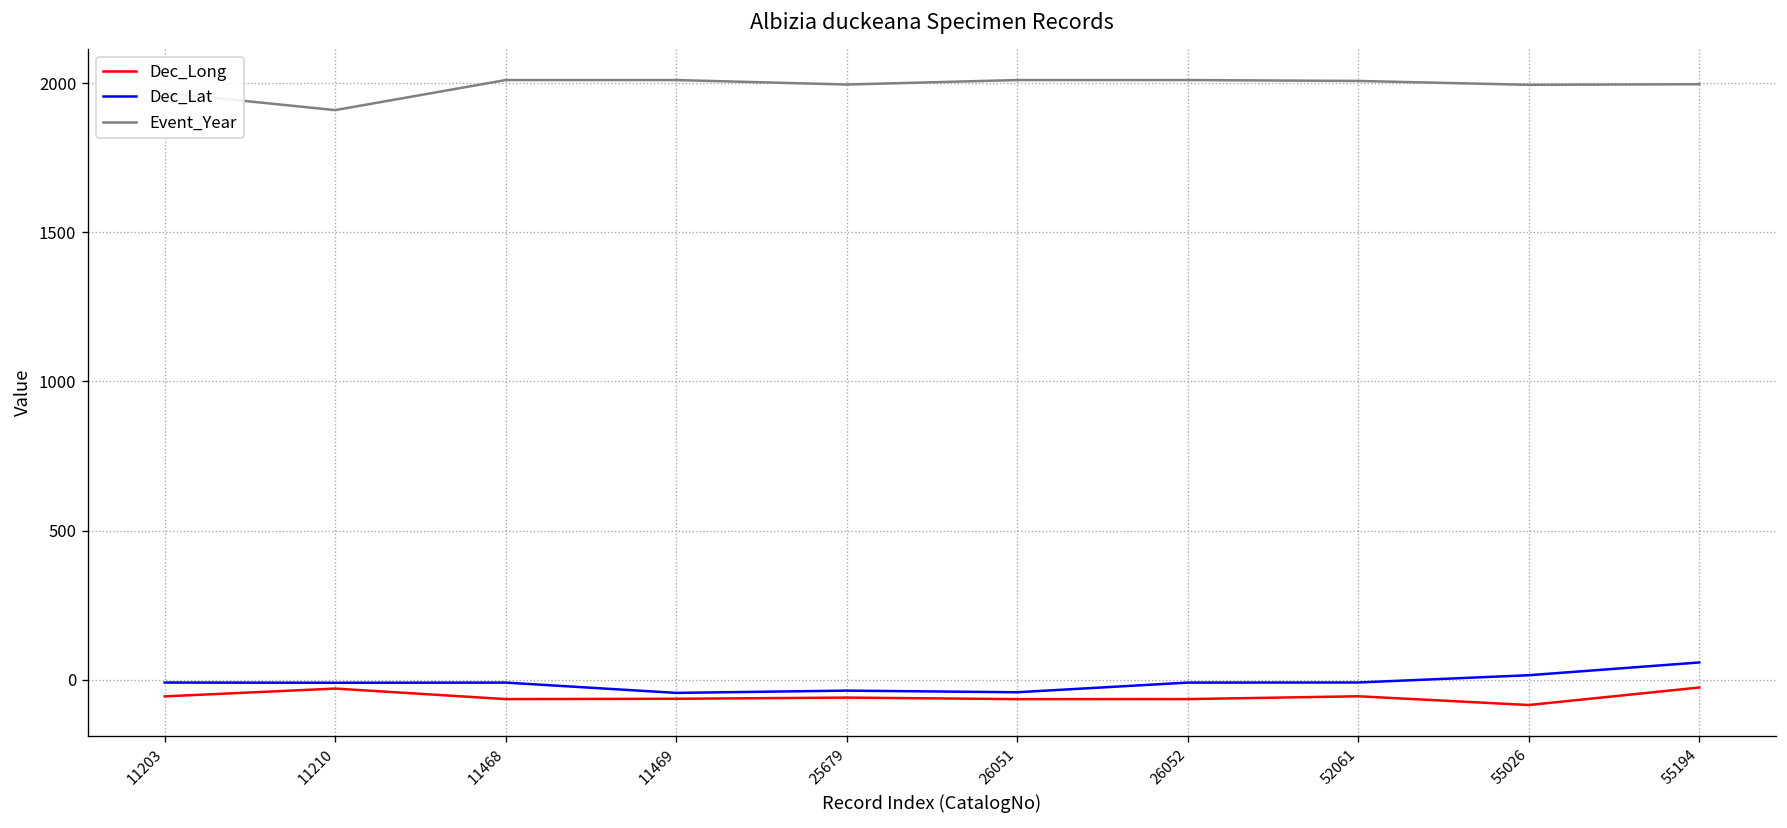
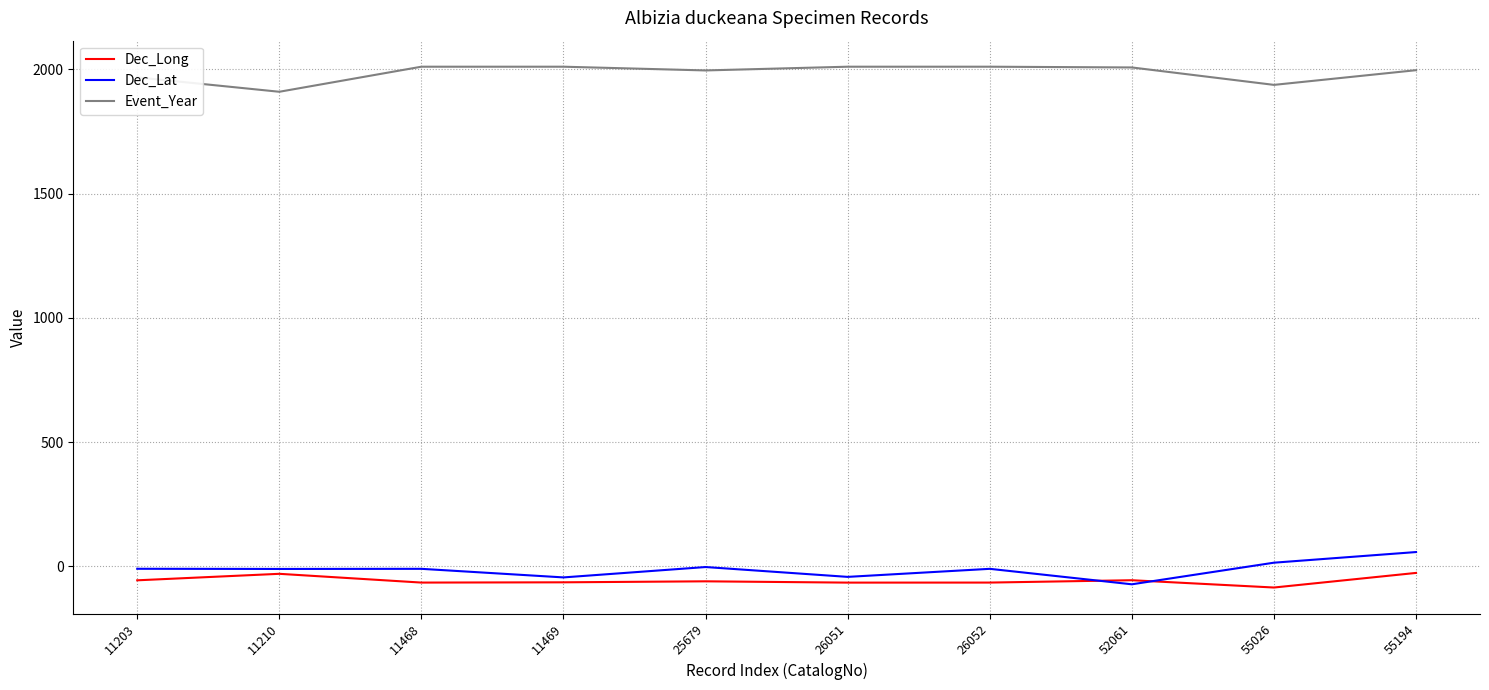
  {
    "Dec_Long": {
      "11203": -60,
      "11210": -30,
      "11468": -60,
      "11469": -60,
      "25679": -60,
      "26051": -70,
      "26052": -60,
      "52061": -60,
      "55026": -80,
      "55194": -30
    },
    "Dec_Lat": {
      "11203": -10,
      "11210": -10,
      "11468": -10,
      "11469": -40,
-     "25679": -40,
+     "25679": 0,
      "26051": -40,
      "26052": -10,
-     "52061": -10,
+     "52061": -70,
      "55026": 20,
      "55194": 60
    },
    "Event_Year": {
      "11210": 1910,
      "11468": 2010,
      "11469": 2010,
      "25679": 2000,
      "26051": 2010,
      "26052": 2010,
      "52061": 2010,
-     "55026": 1990,
+     "55026": 1940,
      "55194": 2000
    }
  }
